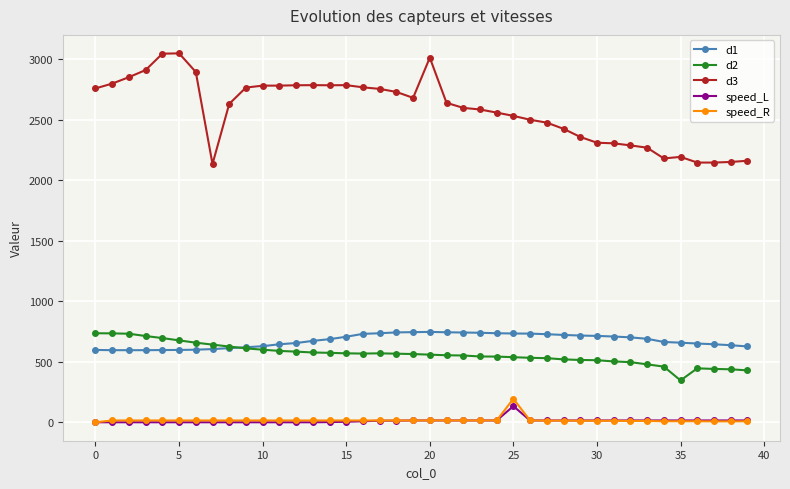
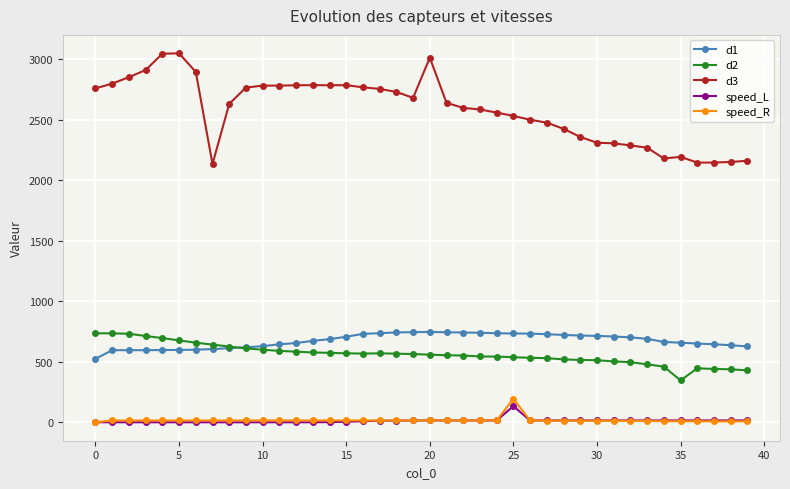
  {
    "d1": {
-     "0": 600,
+     "0": 530,
      "5": 600,
      "10": 630,
      "15": 710,
      "20": 750,
      "25": 730,
      "30": 710,
      "35": 660
    },
    "d2": {
      "0": 740,
      "5": 680,
      "10": 600,
      "15": 570,
      "20": 560,
      "25": 540,
      "30": 510,
      "35": 350
    },
    "d3": {
      "0": 2760,
      "5": 3050,
      "10": 2780,
      "15": 2790,
      "20": 3010,
      "25": 2530,
      "30": 2310,
      "35": 2190
    },
    "speed_L": {
      "25": 130
    },
    "speed_R": {
      "25": 190
    }
  }
